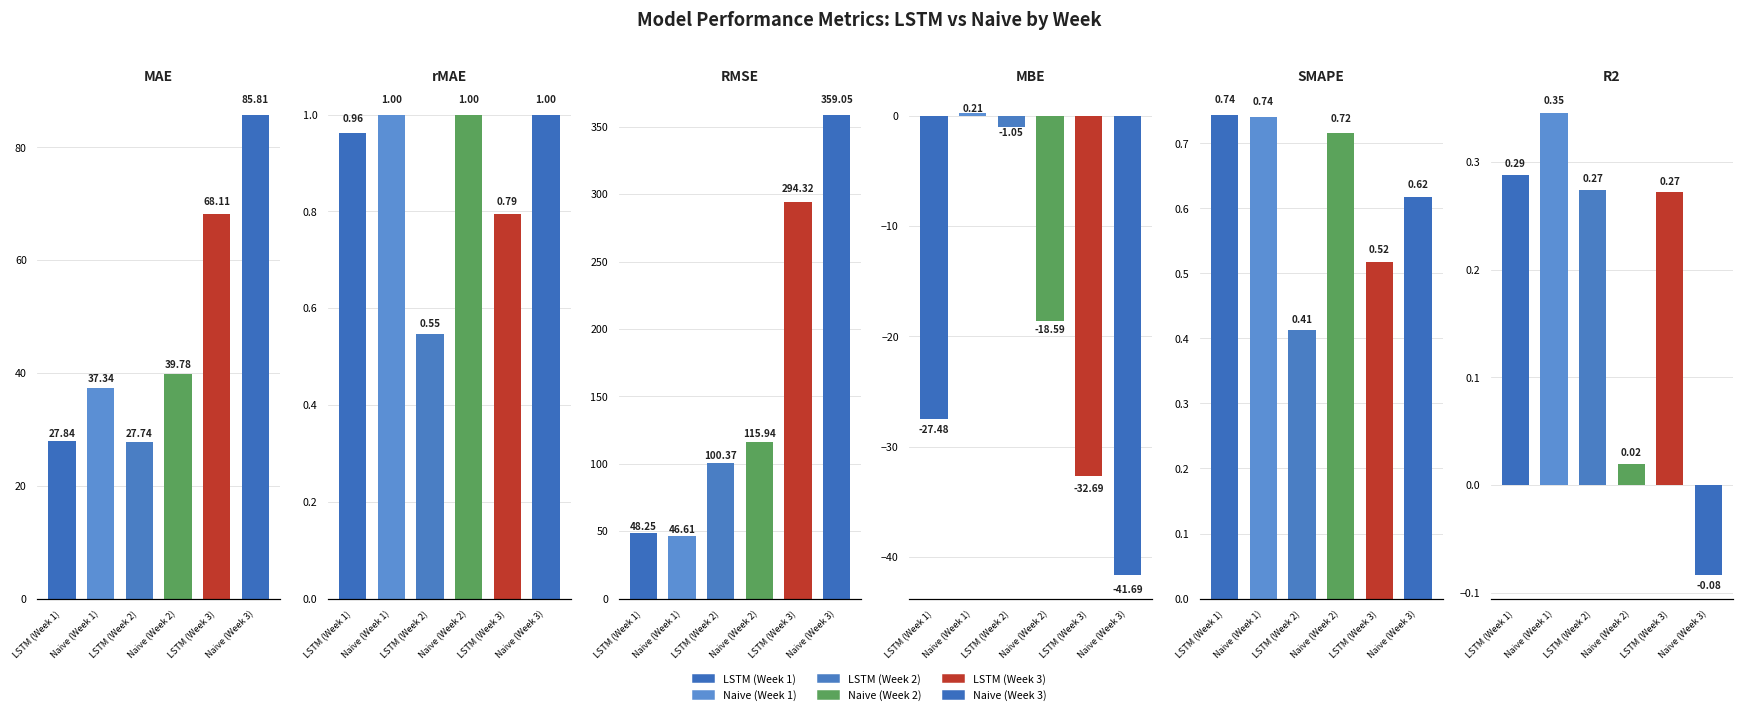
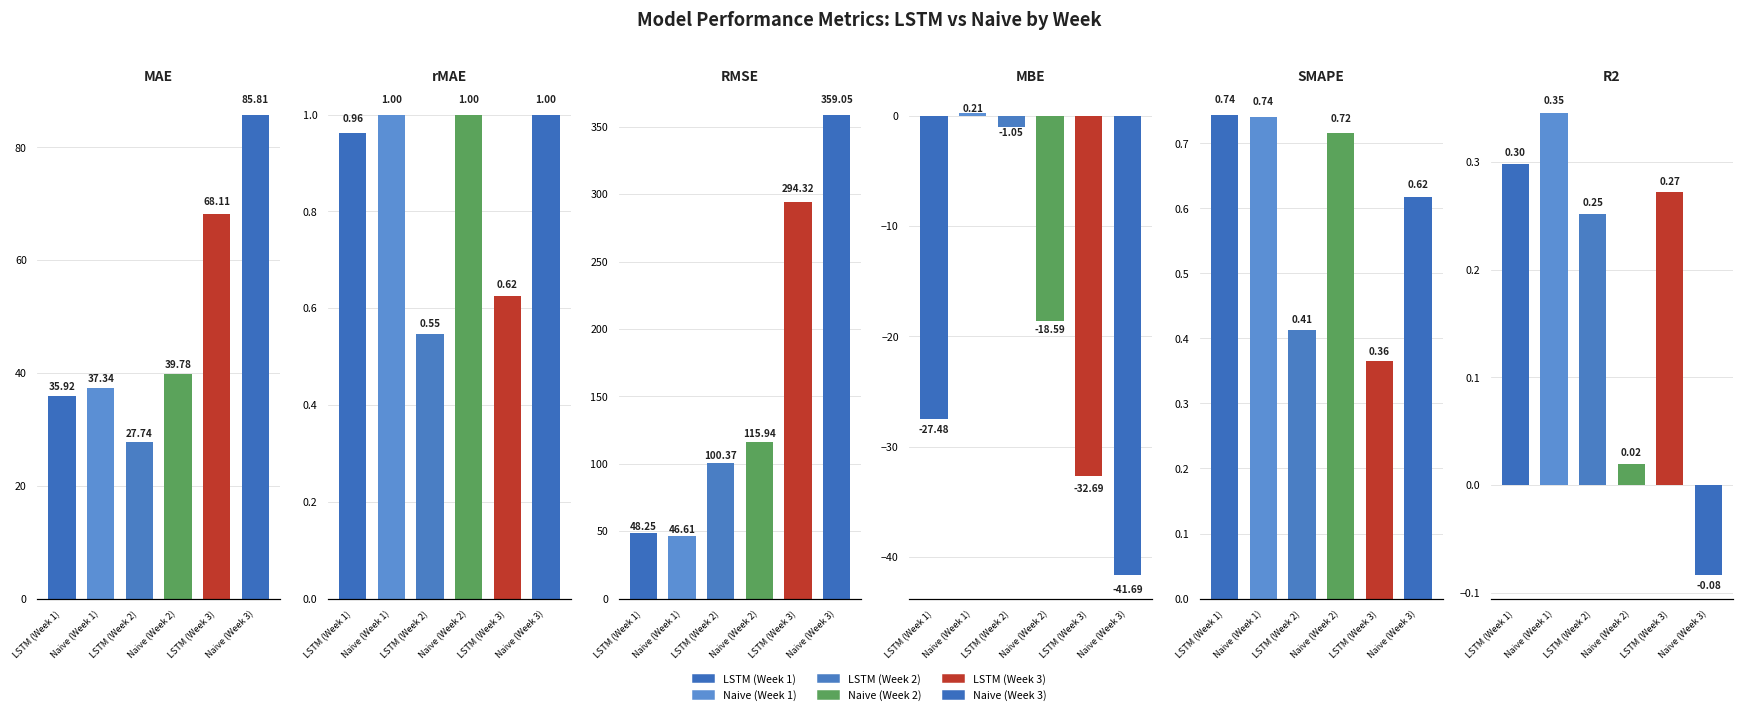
  {
    "MAE": {
-     "LSTM (Week 1)": 27.84,
+     "LSTM (Week 1)": 35.92,
      "Naive (Week 1)": 37.34,
      "LSTM (Week 2)": 27.74,
      "Naive (Week 2)": 39.78,
      "LSTM (Week 3)": 68.11,
      "Naive (Week 3)": 85.81
    },
    "rMAE": {
      "LSTM (Week 1)": 0.96,
      "Naive (Week 1)": 1.00,
      "LSTM (Week 2)": 0.55,
      "Naive (Week 2)": 1.00,
-     "LSTM (Week 3)": 0.79,
+     "LSTM (Week 3)": 0.62,
      "Naive (Week 3)": 1.00
    },
    "RMSE": {
      "LSTM (Week 1)": 48.25,
      "Naive (Week 1)": 46.61,
      "LSTM (Week 2)": 100.37,
      "Naive (Week 2)": 115.94,
      "LSTM (Week 3)": 294.32,
      "Naive (Week 3)": 359.05
    },
    "MBE": {
      "LSTM (Week 1)": -27.48,
      "Naive (Week 1)": 0.21,
      "LSTM (Week 2)": -1.05,
      "Naive (Week 2)": -18.59,
      "LSTM (Week 3)": -32.69,
      "Naive (Week 3)": -41.69
    },
    "SMAPE": {
      "LSTM (Week 1)": 0.74,
      "Naive (Week 1)": 0.74,
      "LSTM (Week 2)": 0.41,
      "Naive (Week 2)": 0.72,
-     "LSTM (Week 3)": 0.52,
+     "LSTM (Week 3)": 0.36,
      "Naive (Week 3)": 0.62
    },
    "R2": {
-     "LSTM (Week 1)": 0.29,
+     "LSTM (Week 1)": 0.30,
      "Naive (Week 1)": 0.35,
-     "LSTM (Week 2)": 0.27,
+     "LSTM (Week 2)": 0.25,
      "Naive (Week 2)": 0.02,
      "LSTM (Week 3)": 0.27,
      "Naive (Week 3)": -0.08
    }
  }
